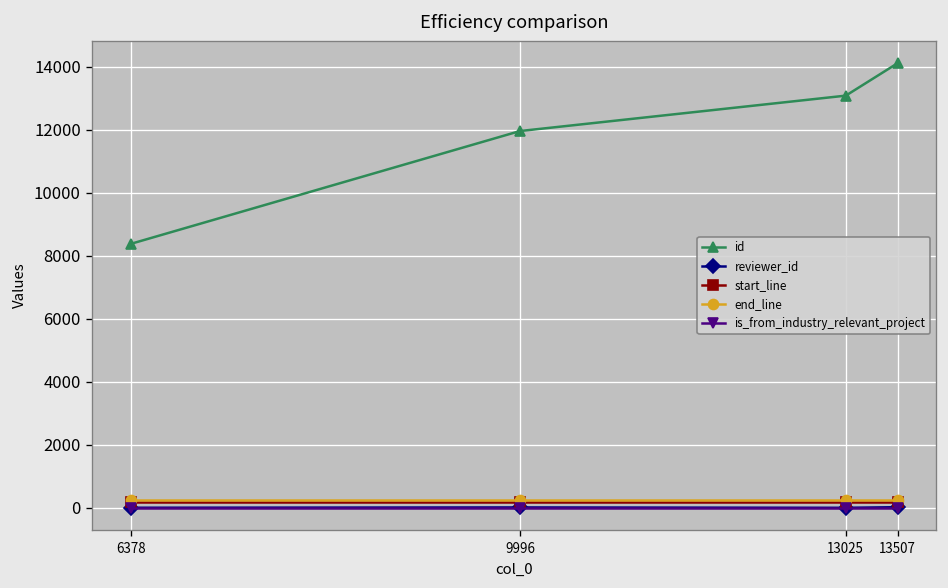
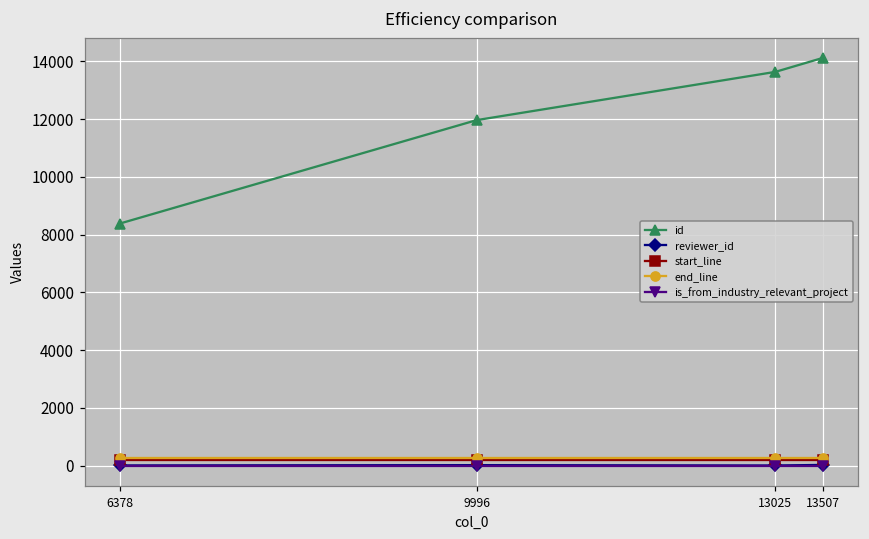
  {
    "id": {
      "6378": 8400,
      "9996": 12000,
-     "13025": 13100,
+     "13025": 13600,
      "13507": 14100
    },
    "is_from_industry_relevant_project": {
      "6378": 0,
      "9996": 0,
      "13025": 0,
      "13507": 0
    }
  }
